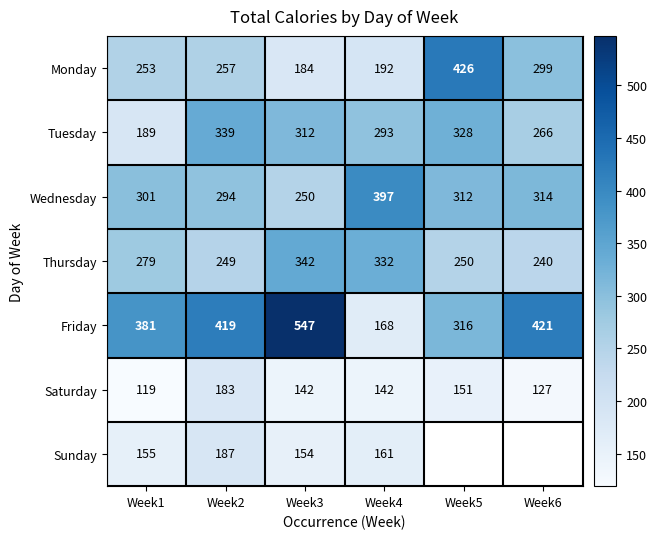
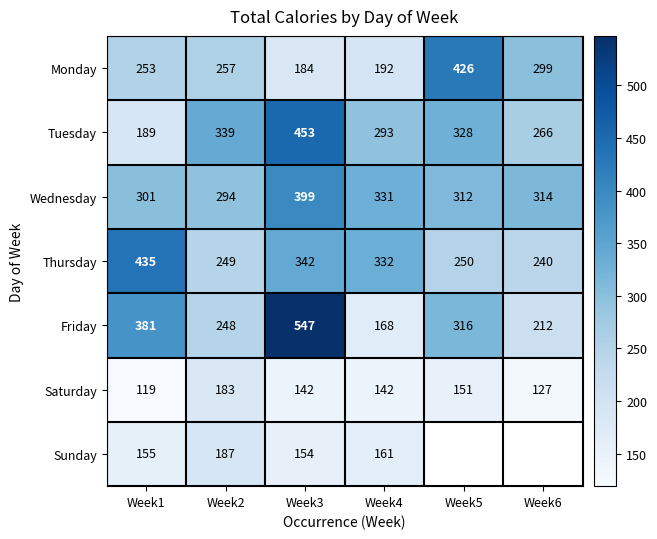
  {
    "Monday": {
      "Week1": 253,
      "Week2": 257,
      "Week3": 184,
      "Week4": 192,
      "Week5": 426,
      "Week6": 299
    },
    "Tuesday": {
      "Week1": 189,
      "Week2": 339,
-     "Week3": 312,
+     "Week3": 453,
      "Week4": 293,
      "Week5": 328,
      "Week6": 266
    },
    "Wednesday": {
      "Week1": 301,
      "Week2": 294,
-     "Week3": 250,
-     "Week4": 397,
+     "Week3": 399,
+     "Week4": 331,
      "Week5": 312,
      "Week6": 314
    },
    "Thursday": {
-     "Week1": 279,
+     "Week1": 435,
      "Week2": 249,
      "Week3": 342,
      "Week4": 332,
      "Week5": 250,
      "Week6": 240
    },
    "Friday": {
      "Week1": 381,
-     "Week2": 419,
+     "Week2": 248,
      "Week3": 547,
      "Week4": 168,
      "Week5": 316,
-     "Week6": 421
+     "Week6": 212
    },
    "Saturday": {
      "Week1": 119,
      "Week2": 183,
      "Week3": 142,
      "Week4": 142,
      "Week5": 151,
      "Week6": 127
    },
    "Sunday": {
      "Week1": 155,
      "Week2": 187,
      "Week3": 154,
      "Week4": 161
    }
  }
